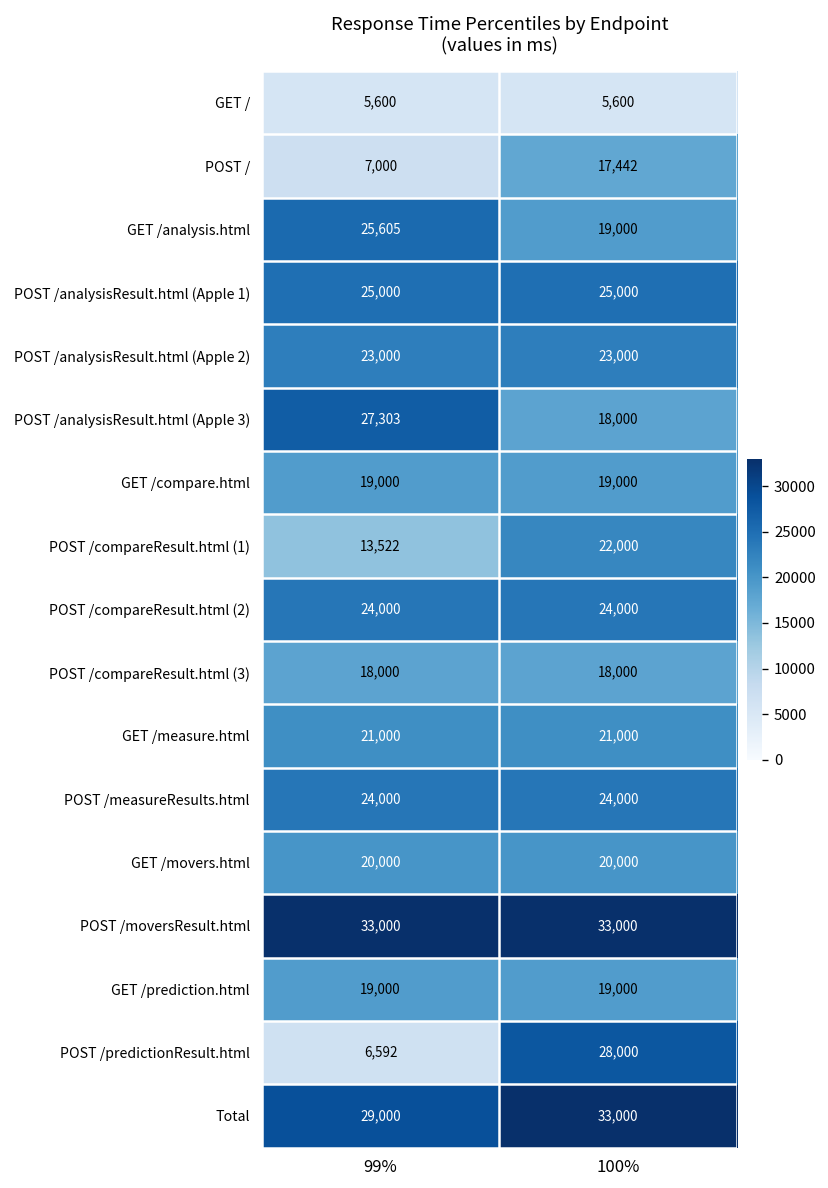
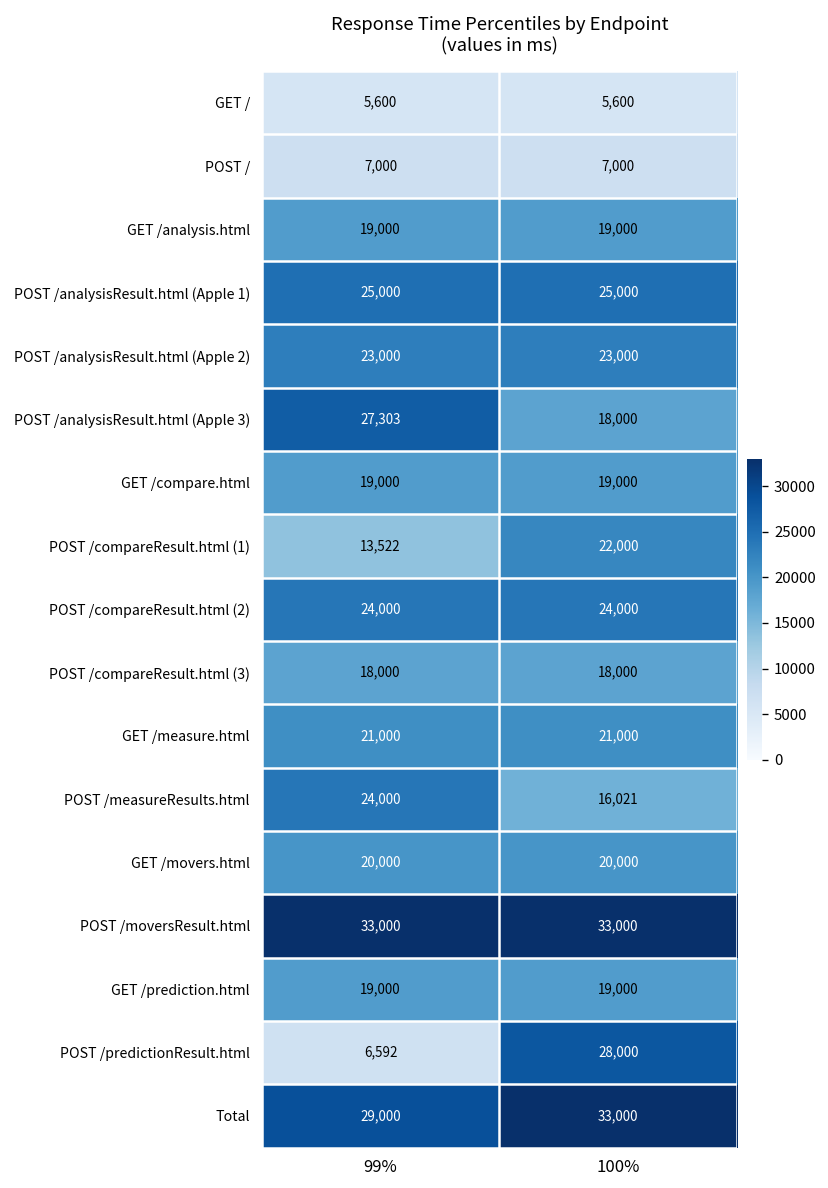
  {
    "GET /": {
      "99%": "5,600",
      "100%": "5,600"
    },
    "POST /": {
      "99%": "7,000",
-     "100%": "17,442"
+     "100%": "7,000"
    },
    "GET /analysis.html": {
-     "99%": "25,605",
+     "99%": "19,000",
      "100%": "19,000"
    },
    "POST /analysisResult.html (Apple 1)": {
      "99%": "25,000",
      "100%": "25,000"
    },
    "POST /analysisResult.html (Apple 2)": {
      "99%": "23,000",
      "100%": "23,000"
    },
    "POST /analysisResult.html (Apple 3)": {
      "99%": "27,303",
      "100%": "18,000"
    },
    "GET /compare.html": {
      "99%": "19,000",
      "100%": "19,000"
    },
    "POST /compareResult.html (1)": {
      "99%": "13,522",
      "100%": "22,000"
    },
    "POST /compareResult.html (2)": {
      "99%": "24,000",
      "100%": "24,000"
    },
    "POST /compareResult.html (3)": {
      "99%": "18,000",
      "100%": "18,000"
    },
    "GET /measure.html": {
      "99%": "21,000",
      "100%": "21,000"
    },
    "POST /measureResults.html": {
      "99%": "24,000",
-     "100%": "24,000"
+     "100%": "16,021"
    },
    "GET /movers.html": {
      "99%": "20,000",
      "100%": "20,000"
    },
    "POST /moversResult.html": {
      "99%": "33,000",
      "100%": "33,000"
    },
    "GET /prediction.html": {
      "99%": "19,000",
      "100%": "19,000"
    },
    "POST /predictionResult.html": {
      "99%": "6,592",
      "100%": "28,000"
    },
    "Total": {
      "99%": "29,000",
      "100%": "33,000"
    }
  }
